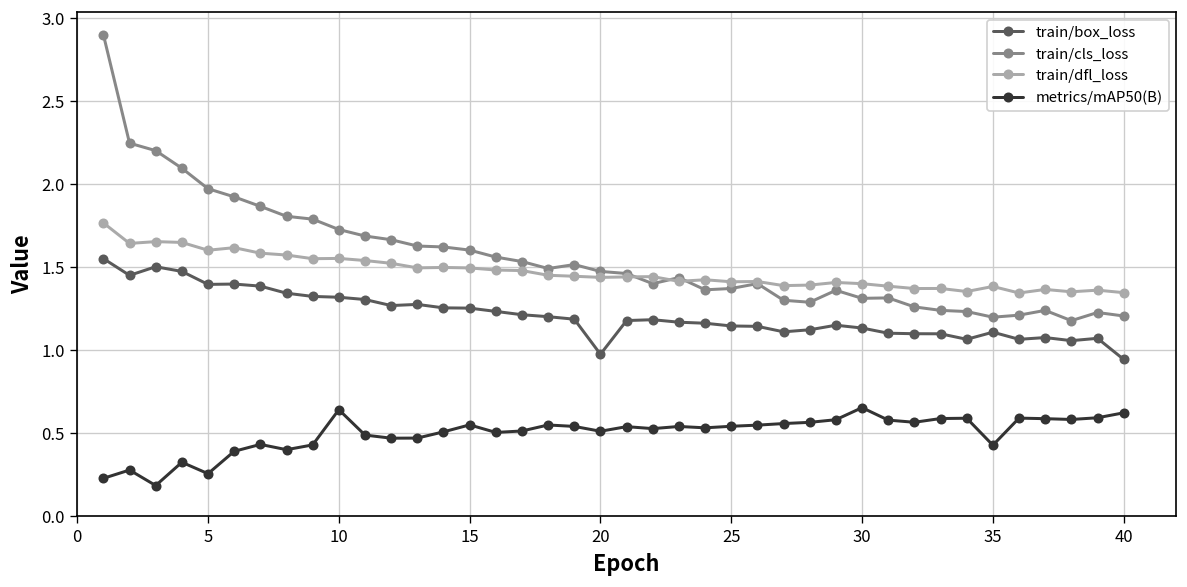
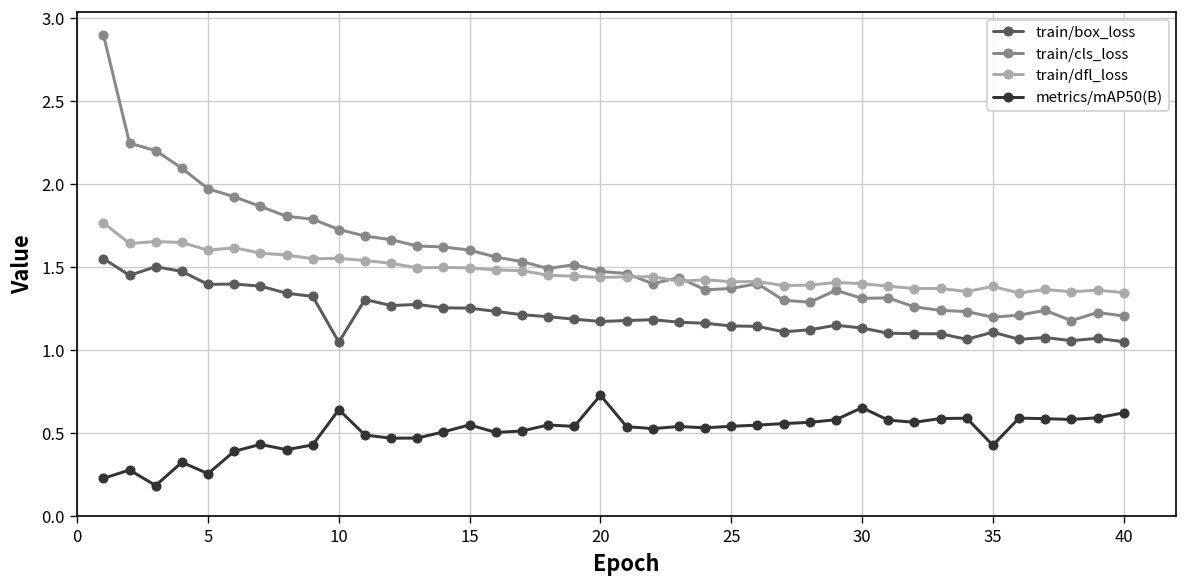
  {
    "train/box_loss": {
      "5": 1.40,
-     "10": 1.32,
+     "10": 1.05,
      "15": 1.25,
-     "20": 0.98,
+     "20": 1.17,
      "25": 1.15,
      "30": 1.13,
      "35": 1.11,
-     "40": 0.94
+     "40": 1.05
    },
    "metrics/mAP50(B)": {
      "5": 0.26,
      "10": 0.64,
      "15": 0.55,
-     "20": 0.51,
+     "20": 0.73,
      "25": 0.54,
      "30": 0.65,
      "35": 0.43,
      "40": 0.62
    }
  }
